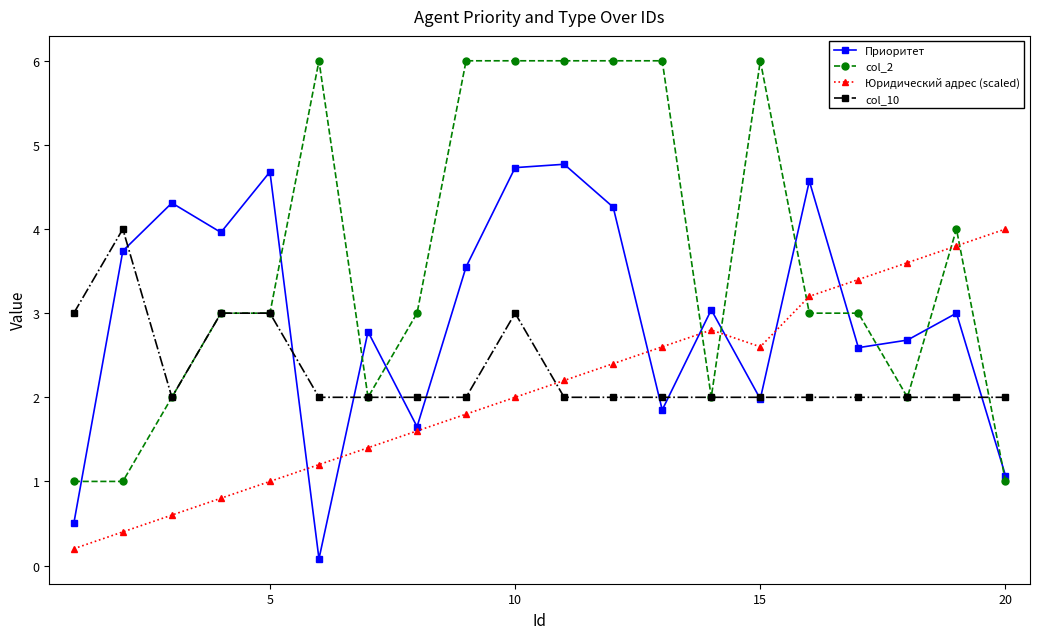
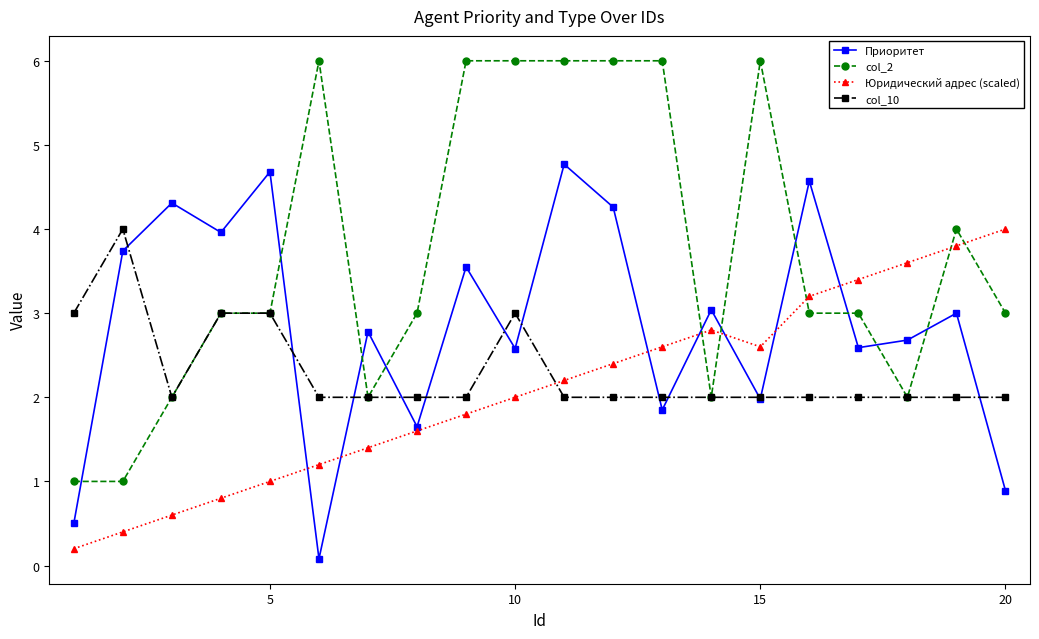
  {
    "Приоритет": {
      "5": 4.7,
-     "10": 4.7,
-     "20": 1.1
+     "10": 2.6,
+     "20": 0.9
    },
    "col_2": {
      "10": 6,
      "15": 6,
-     "20": 1
+     "20": 3
    },
    "Юридический адрес (scaled)": {
      "5": 1.0,
      "10": 2.0,
      "15": 2.6,
      "20": 4.0
    },
    "col_10": {
      "10": 3.0,
      "20": 2.0
    }
  }
